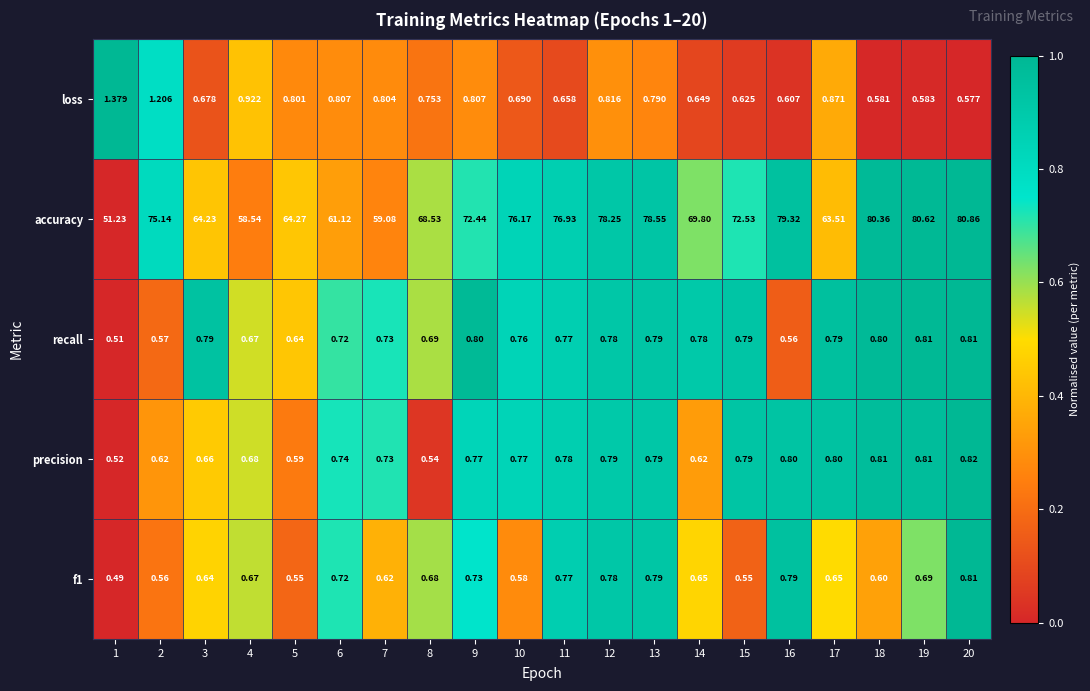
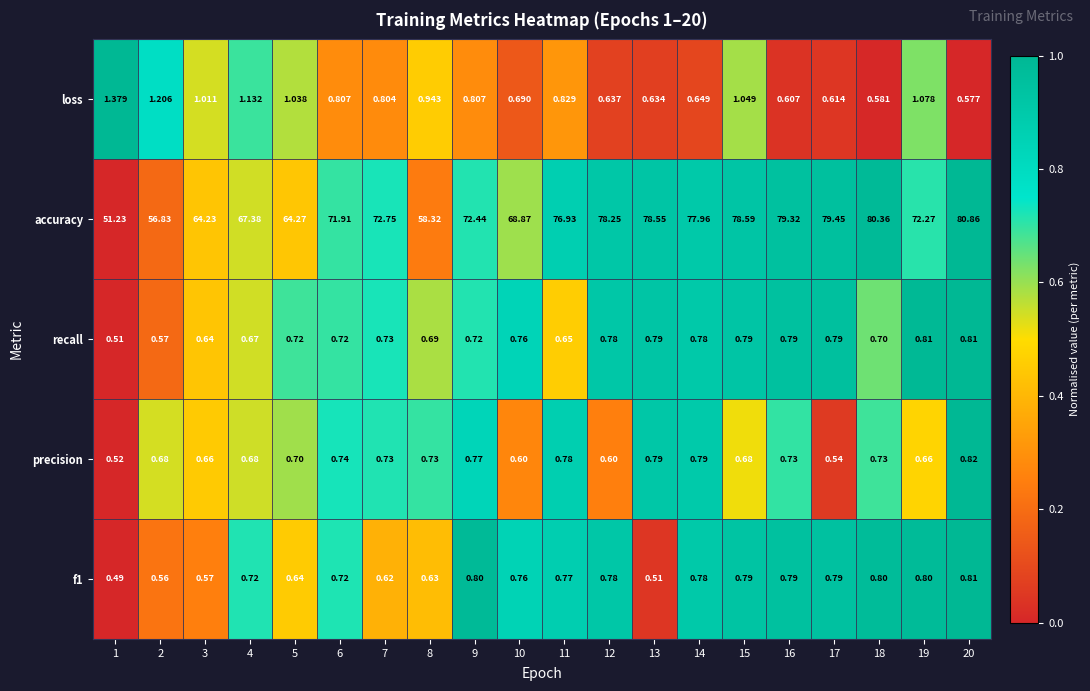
  {
    "loss": {
      "1": 1.379,
      "2": 1.206,
-     "3": 0.678,
-     "4": 0.922,
-     "5": 0.801,
+     "3": 1.011,
+     "4": 1.132,
+     "5": 1.038,
      "6": 0.807,
      "7": 0.804,
-     "8": 0.753,
+     "8": 0.943,
      "9": 0.807,
      "10": 0.690,
-     "11": 0.658,
-     "12": 0.816,
-     "13": 0.790,
+     "11": 0.829,
+     "12": 0.637,
+     "13": 0.634,
      "14": 0.649,
-     "15": 0.625,
+     "15": 1.049,
      "16": 0.607,
-     "17": 0.871,
+     "17": 0.614,
      "18": 0.581,
-     "19": 0.583,
+     "19": 1.078,
      "20": 0.577
    },
    "accuracy": {
      "1": 51.23,
-     "2": 75.14,
+     "2": 56.83,
      "3": 64.23,
-     "4": 58.54,
+     "4": 67.38,
      "5": 64.27,
-     "6": 61.12,
-     "7": 59.08,
-     "8": 68.53,
+     "6": 71.91,
+     "7": 72.75,
+     "8": 58.32,
      "9": 72.44,
-     "10": 76.17,
+     "10": 68.87,
      "11": 76.93,
      "12": 78.25,
      "13": 78.55,
-     "14": 69.80,
-     "15": 72.53,
+     "14": 77.96,
+     "15": 78.59,
      "16": 79.32,
-     "17": 63.51,
+     "17": 79.45,
      "18": 80.36,
-     "19": 80.62,
+     "19": 72.27,
      "20": 80.86
    },
    "recall": {
      "1": 0.51,
      "2": 0.57,
-     "3": 0.79,
+     "3": 0.64,
      "4": 0.67,
-     "5": 0.64,
+     "5": 0.72,
      "6": 0.72,
      "7": 0.73,
      "8": 0.69,
-     "9": 0.80,
+     "9": 0.72,
      "10": 0.76,
-     "11": 0.77,
+     "11": 0.65,
      "12": 0.78,
      "13": 0.79,
      "14": 0.78,
      "15": 0.79,
-     "16": 0.56,
+     "16": 0.79,
      "17": 0.79,
-     "18": 0.80,
+     "18": 0.70,
      "19": 0.81,
      "20": 0.81
    },
    "precision": {
      "1": 0.52,
-     "2": 0.62,
+     "2": 0.68,
      "3": 0.66,
      "4": 0.68,
-     "5": 0.59,
+     "5": 0.70,
      "6": 0.74,
      "7": 0.73,
-     "8": 0.54,
+     "8": 0.73,
      "9": 0.77,
-     "10": 0.77,
+     "10": 0.60,
      "11": 0.78,
-     "12": 0.79,
+     "12": 0.60,
      "13": 0.79,
-     "14": 0.62,
-     "15": 0.79,
-     "16": 0.80,
-     "17": 0.80,
-     "18": 0.81,
-     "19": 0.81,
+     "14": 0.79,
+     "15": 0.68,
+     "16": 0.73,
+     "17": 0.54,
+     "18": 0.73,
+     "19": 0.66,
      "20": 0.82
    },
    "f1": {
      "1": 0.49,
      "2": 0.56,
-     "3": 0.64,
-     "4": 0.67,
-     "5": 0.55,
+     "3": 0.57,
+     "4": 0.72,
+     "5": 0.64,
      "6": 0.72,
      "7": 0.62,
-     "8": 0.68,
-     "9": 0.73,
-     "10": 0.58,
+     "8": 0.63,
+     "9": 0.80,
+     "10": 0.76,
      "11": 0.77,
      "12": 0.78,
-     "13": 0.79,
-     "14": 0.65,
-     "15": 0.55,
+     "13": 0.51,
+     "14": 0.78,
+     "15": 0.79,
      "16": 0.79,
-     "17": 0.65,
-     "18": 0.60,
-     "19": 0.69,
+     "17": 0.79,
+     "18": 0.80,
+     "19": 0.80,
      "20": 0.81
    }
  }
